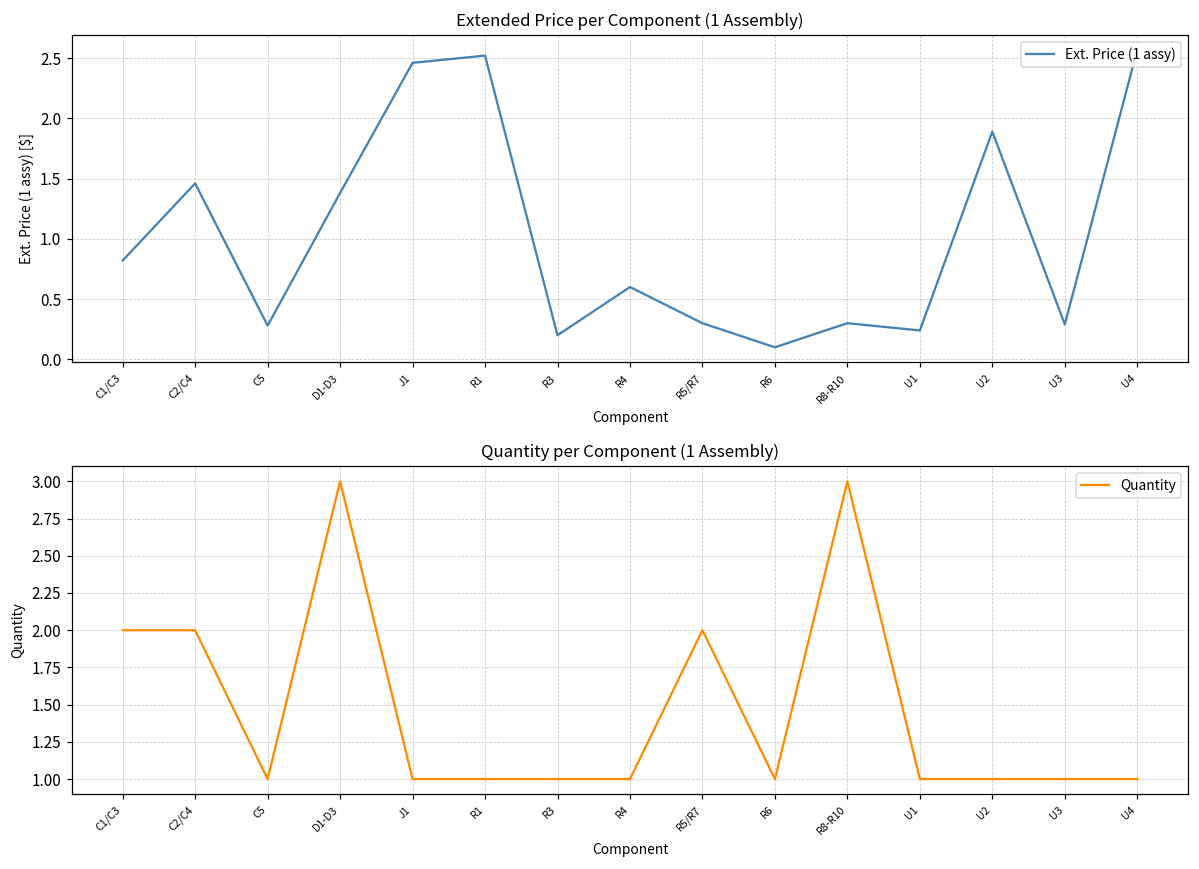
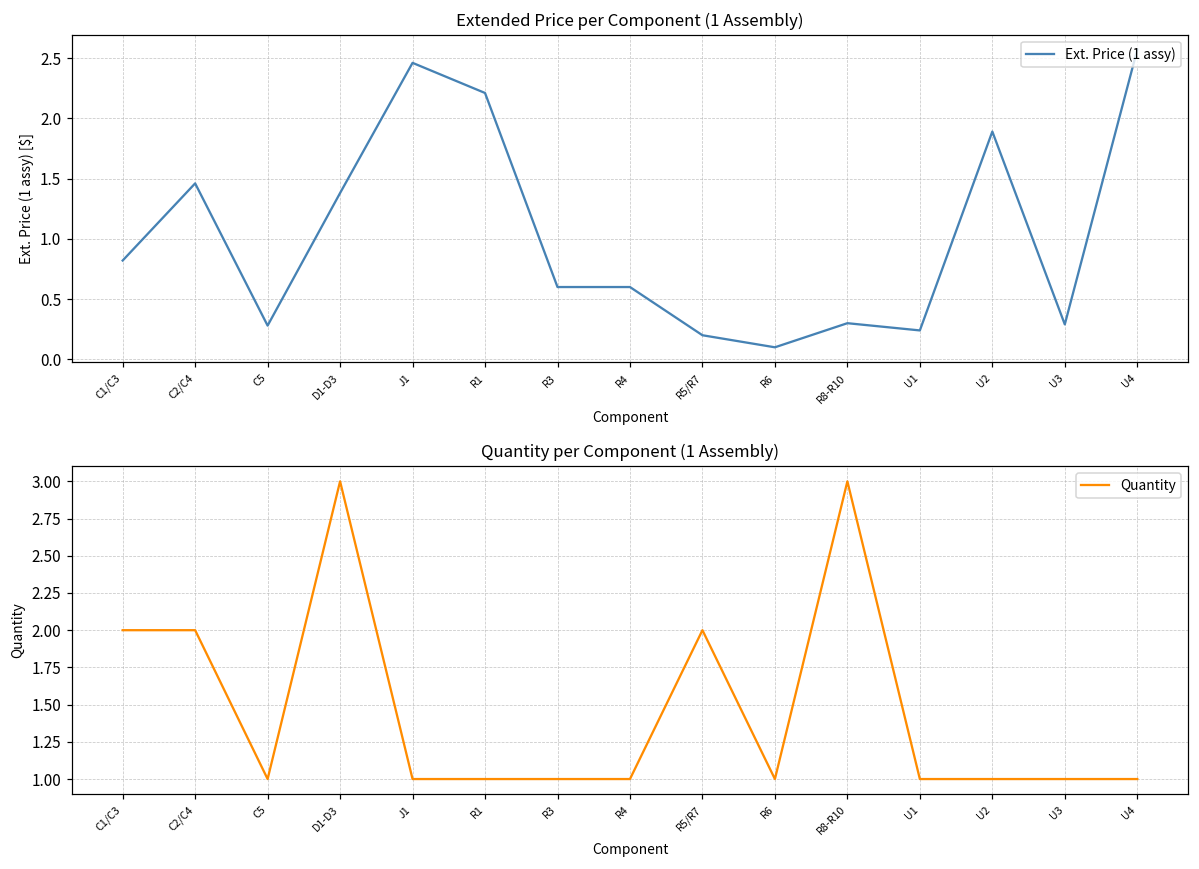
  {
    "Extended Price per Component (1 Assembly)": {
      "C1/C3": 0.82,
      "C2/C4": 1.46,
      "C5": 0.28,
      "D1-D3": 1.38,
      "J1": 2.46,
-     "R1": 2.52,
-     "R3": 0.2,
+     "R1": 2.21,
+     "R3": 0.6,
      "R4": 0.60,
-     "R5/R7": 0.3,
+     "R5/R7": 0.2,
      "R6": 0.10,
      "R8-R10": 0.30,
      "U1": 0.24,
      "U2": 1.89,
      "U3": 0.29
    },
    "Quantity per Component (1 Assembly)": {
      "C1/C3": 2.00,
      "C2/C4": 2.00,
      "C5": 1.00,
      "D1-D3": 3.00,
      "J1": 1.00,
      "R1": 1.00,
      "R3": 1.00,
      "R4": 1.00,
      "R5/R7": 2.00,
      "R6": 1.00,
      "R8-R10": 3.00,
      "U1": 1.00,
      "U2": 1.00,
      "U3": 1.00,
      "U4": 1.00
    }
  }
